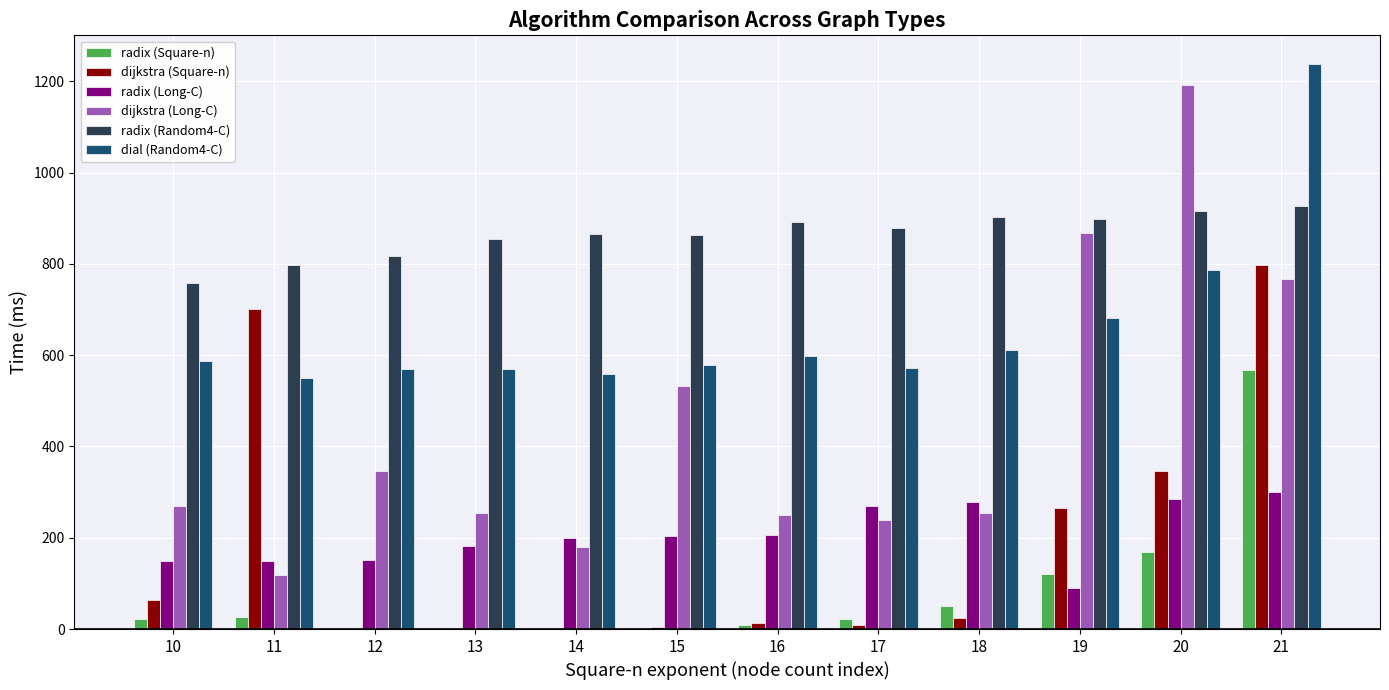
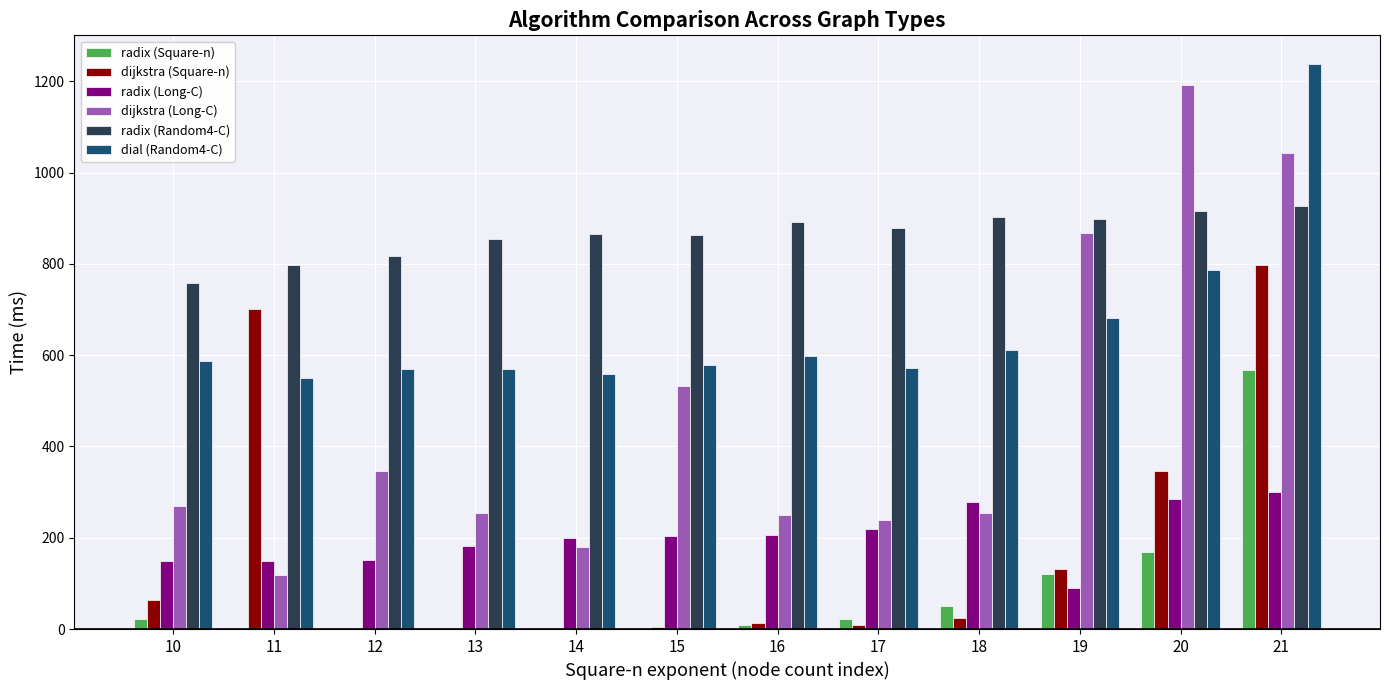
  {
    "radix (Square-n)": {
      "10": 20,
-     "11": 30,
+     "11": 0,
      "16": 10,
      "17": 20,
      "18": 50,
      "19": 120,
      "20": 170,
      "21": 570
    },
    "dijkstra (Square-n)": {
      "10": 60,
      "11": 700,
      "16": 10,
      "17": 10,
      "18": 20,
-     "19": 260,
+     "19": 130,
      "20": 350,
      "21": 800
    },
    "radix (Long-C)": {
      "10": 150,
      "11": 150,
      "12": 150,
      "13": 180,
      "14": 200,
      "15": 200,
      "16": 210,
-     "17": 270,
+     "17": 220,
      "18": 280,
      "19": 90,
      "20": 290,
      "21": 300
    },
    "dijkstra (Long-C)": {
      "10": 270,
      "11": 120,
      "12": 350,
      "13": 250,
      "14": 180,
      "15": 530,
      "16": 250,
      "17": 240,
      "18": 260,
      "19": 870,
      "20": 1190,
-     "21": 770
+     "21": 1040
    }
  }
